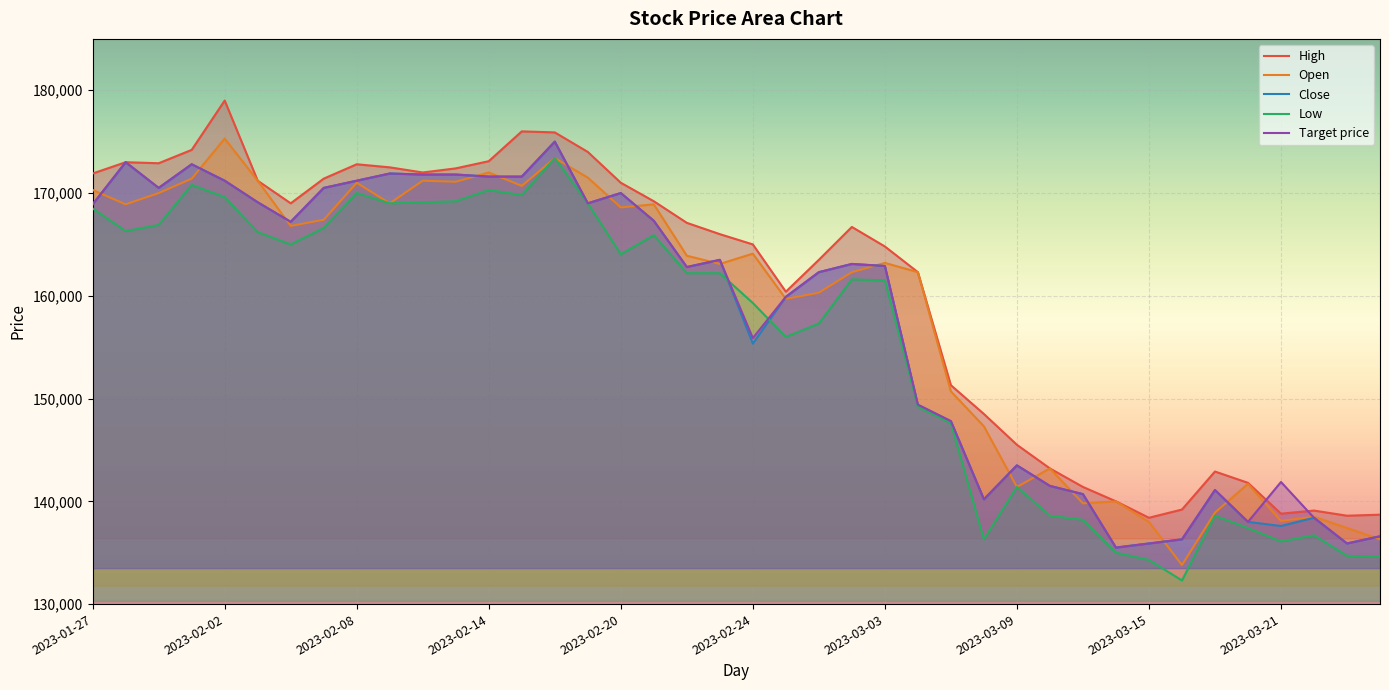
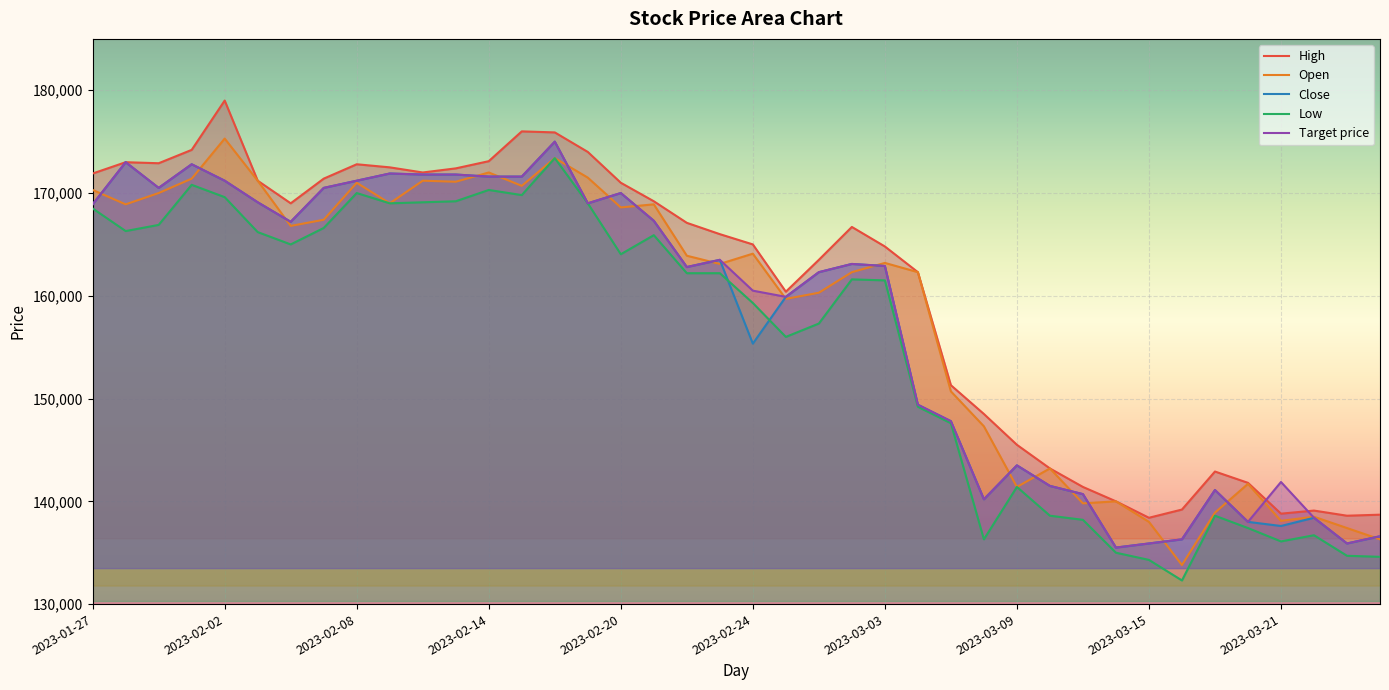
  {
    "Close": {
      "2023-02-24": "155,300",
      "2023-03-21": "137,600"
    },
    "Low": {
      "2023-01-27": "168,500",
      "2023-02-02": "169,600",
      "2023-02-08": "170,000",
      "2023-02-14": "170,300",
      "2023-02-20": "164,000",
      "2023-02-24": "159,300",
      "2023-03-03": "161,500",
      "2023-03-15": "134,300",
      "2023-03-21": "136,100"
    },
    "Target price": {
-     "2023-02-24": "155,900",
+     "2023-02-24": "160,500",
      "2023-03-21": "141,900"
    }
  }
